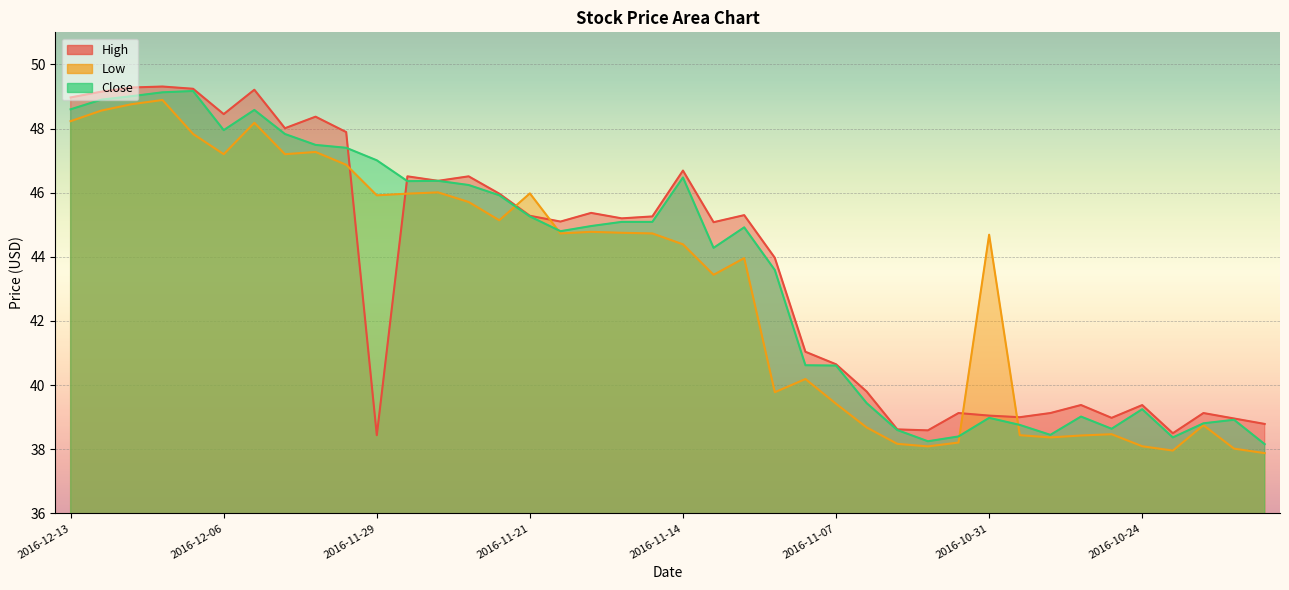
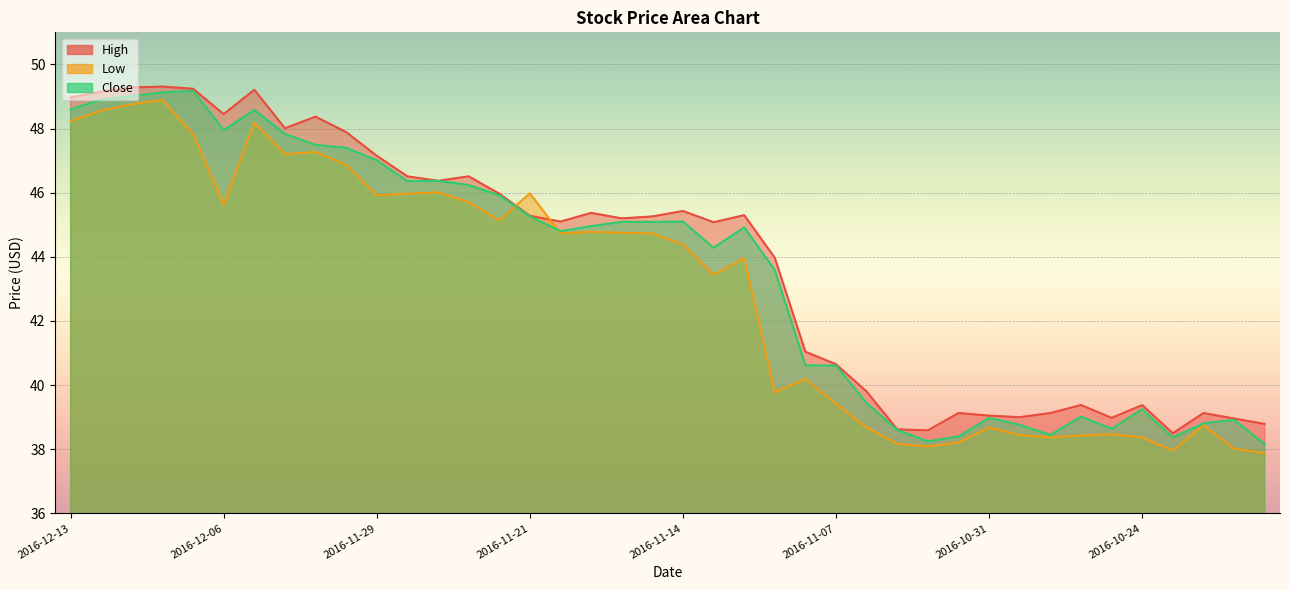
  {
    "High": {
      "2016-12-06": 48.5,
-     "2016-11-29": 38.4,
-     "2016-11-14": 46.7,
+     "2016-11-29": 47.2,
+     "2016-11-14": 45.4,
      "2016-10-24": 39.4
    },
    "Low": {
      "2016-12-13": 48.2,
-     "2016-12-06": 47.2,
+     "2016-12-06": 45.6,
      "2016-11-29": 45.9,
      "2016-11-21": 46.0,
      "2016-11-14": 44.4,
      "2016-11-07": 39.4,
-     "2016-10-31": 44.7,
-     "2016-10-24": 38.1
+     "2016-10-31": 38.7,
+     "2016-10-24": 38.4
    },
    "Close": {
      "2016-12-13": 48.6,
      "2016-12-06": 48.0,
      "2016-11-29": 47.0,
-     "2016-11-14": 46.5,
+     "2016-11-14": 45.1,
      "2016-10-24": 39.2
    }
  }
